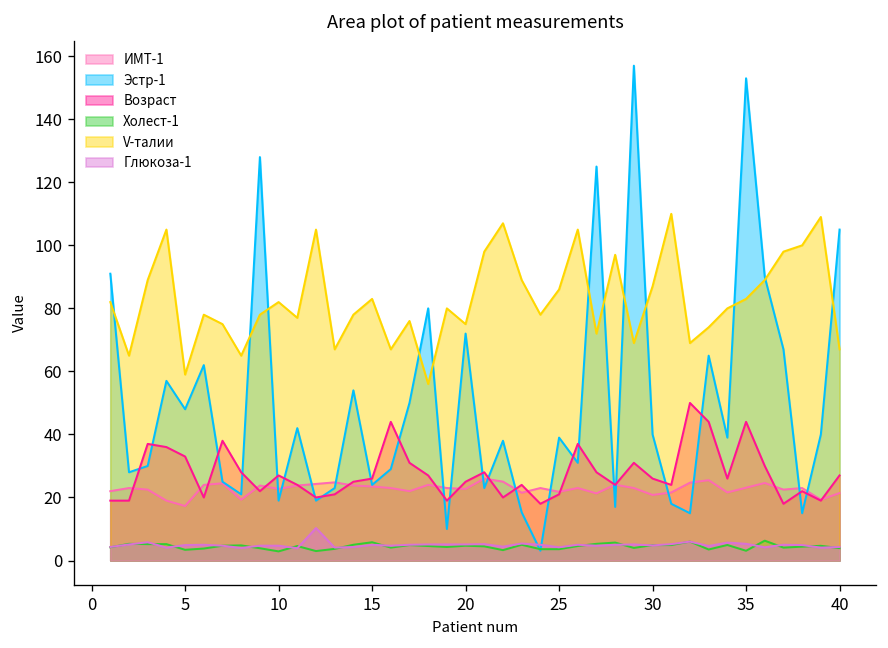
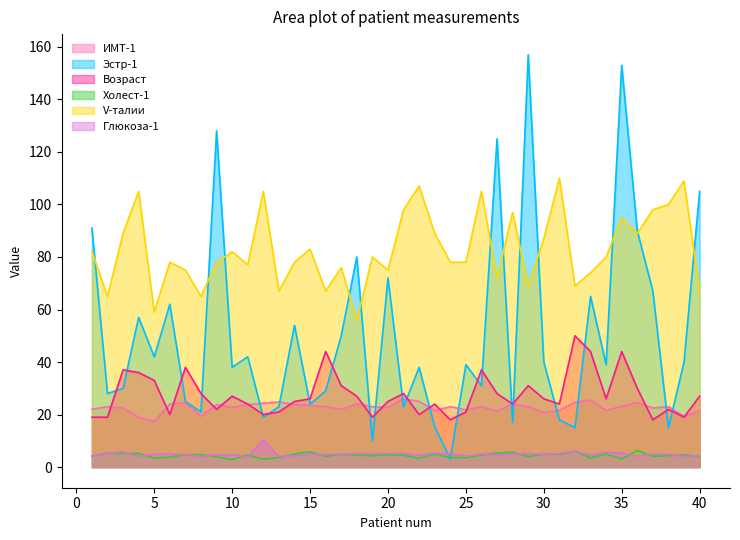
  {
    "Эстр-1": {
-     "5": 48,
-     "10": 19,
+     "5": 42,
+     "10": 38,
      "20": 72,
      "25": 39,
      "30": 40,
      "35": 153,
      "40": 105
    },
    "Возраст": {
      "5": 33,
      "10": 27,
      "15": 26,
      "20": 25,
      "30": 26,
      "35": 44,
      "40": 27
    },
    "Холест-1": {
      "5": 3,
      "10": 3,
      "35": 3
    },
    "V-талии": {
      "5": 59,
      "10": 82,
      "15": 83,
      "20": 75,
-     "25": 86,
+     "25": 78,
      "30": 87,
-     "35": 83,
+     "35": 95,
      "40": 67
    }
  }
